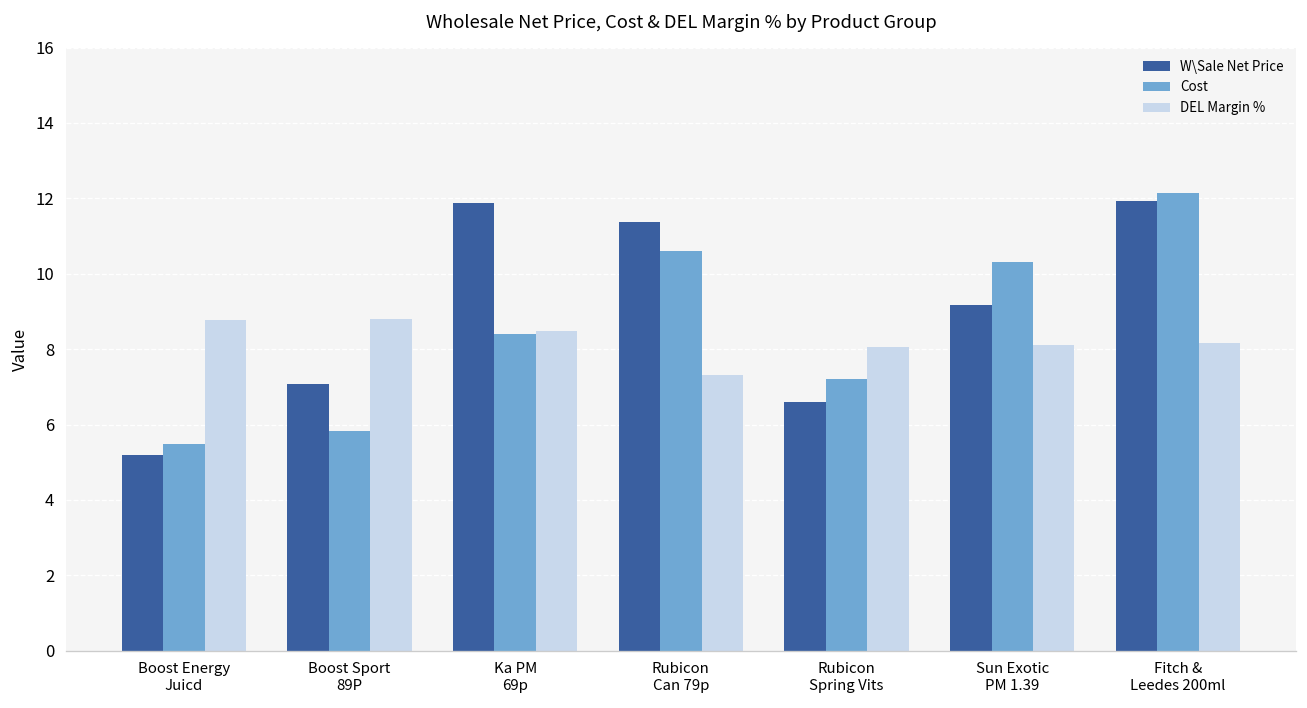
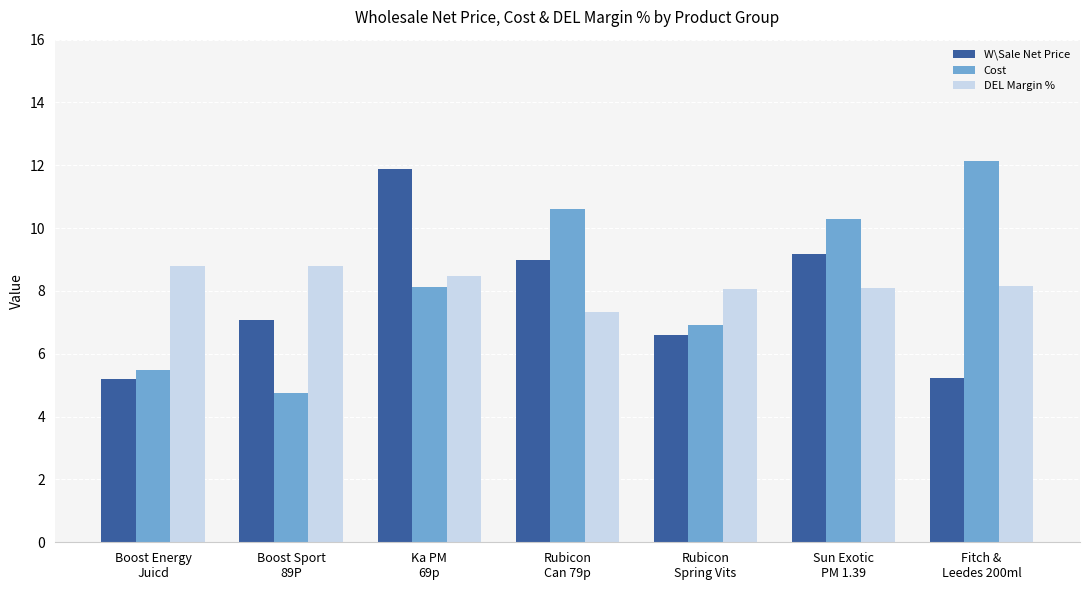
  {
    "W\\Sale Net Price": {
      "Boost Energy Juicd": 5.2,
      "Boost Sport 89P": 7.1,
      "Ka PM 69p": 11.9,
-     "Rubicon Can 79p": 11.4,
+     "Rubicon Can 79p": 9.0,
      "Rubicon Spring Vits": 6.6,
      "Sun Exotic PM 1.39": 9.2,
-     "Fitch & Leedes 200ml": 11.9
+     "Fitch & Leedes 200ml": 5.2
    },
    "Cost": {
      "Boost Energy Juicd": 5.5,
-     "Boost Sport 89P": 5.8,
-     "Ka PM 69p": 8.4,
+     "Boost Sport 89P": 4.7,
+     "Ka PM 69p": 8.1,
      "Rubicon Can 79p": 10.6,
-     "Rubicon Spring Vits": 7.2,
+     "Rubicon Spring Vits": 6.9,
      "Sun Exotic PM 1.39": 10.3,
      "Fitch & Leedes 200ml": 12.1
    },
    "DEL Margin %": {
      "Boost Energy Juicd": 8.8,
      "Boost Sport 89P": 8.8,
      "Ka PM 69p": 8.5,
      "Rubicon Can 79p": 7.3,
      "Rubicon Spring Vits": 8.1,
      "Sun Exotic PM 1.39": 8.1,
      "Fitch & Leedes 200ml": 8.2
    }
  }
